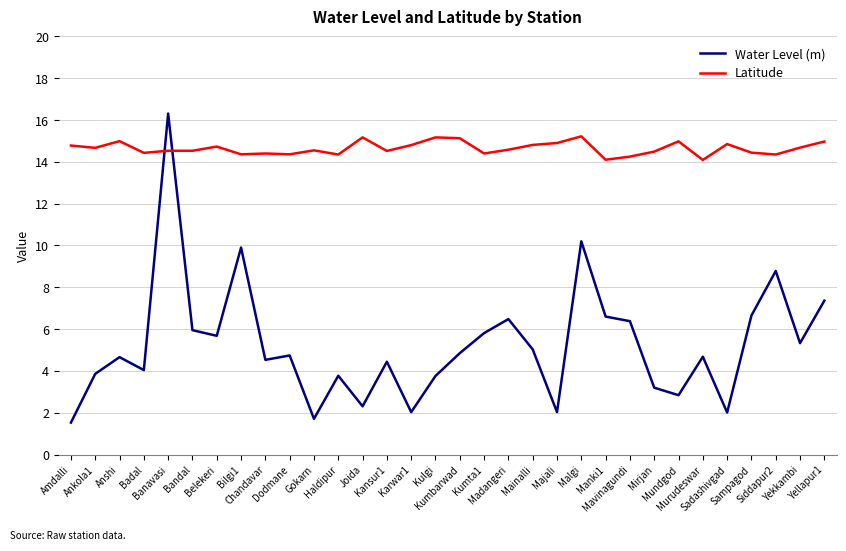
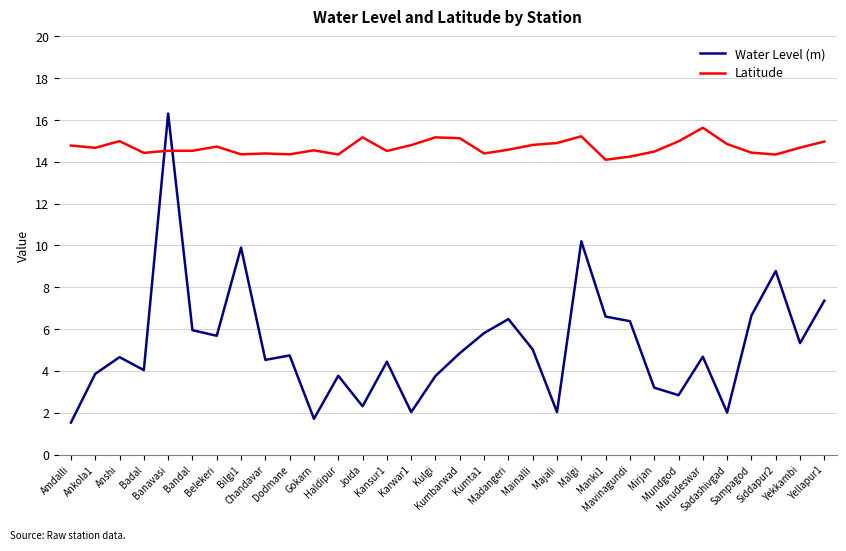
  {
    "Water Level (m)": {
      "Amdalli": 1.5,
      "Ankola1": 3.9,
      "Anshi": 4.7,
      "Badal": 4.0,
      "Banavasi": 16.3,
      "Bandal": 6.0,
      "Belekeri": 5.7,
      "Bilgi1": 9.9,
      "Chandavar": 4.5,
      "Dodmane": 4.7,
      "Gokarn": 1.7,
      "Haldipur": 3.8,
      "Joida": 2.3,
      "Kansur1": 4.4,
      "Karwar1": 2.0,
      "Kulgi": 3.8,
      "Kumbarwad": 4.9,
      "Kumta1": 5.8,
      "Madangeri": 6.5,
      "Mainalli": 5.0,
      "Majali": 2.0,
      "Malgi": 10.2,
      "Manki1": 6.6,
      "Mavinagundi": 6.4,
      "Mirjan": 3.2,
      "Mundgod": 2.8,
      "Murudeswar": 4.7,
      "Sadashivgad": 2.0,
      "Sampagod": 6.7,
      "Siddapur2": 8.8,
      "Yekkambi": 5.3,
      "Yellapur1": 7.4
    },
    "Latitude": {
      "Amdalli": 14.8,
      "Ankola1": 14.7,
      "Anshi": 15.0,
      "Badal": 14.4,
      "Banavasi": 14.5,
      "Bandal": 14.5,
      "Belekeri": 14.7,
      "Bilgi1": 14.4,
      "Chandavar": 14.4,
      "Dodmane": 14.4,
      "Gokarn": 14.6,
      "Haldipur": 14.4,
      "Joida": 15.2,
      "Kansur1": 14.5,
      "Karwar1": 14.8,
      "Kulgi": 15.2,
      "Kumbarwad": 15.1,
      "Kumta1": 14.4,
      "Madangeri": 14.6,
      "Mainalli": 14.8,
      "Majali": 14.9,
      "Malgi": 15.2,
      "Manki1": 14.1,
      "Mavinagundi": 14.3,
      "Mirjan": 14.5,
      "Mundgod": 15.0,
-     "Murudeswar": 14.1,
+     "Murudeswar": 15.6,
      "Sadashivgad": 14.9,
      "Sampagod": 14.4,
      "Siddapur2": 14.4,
      "Yekkambi": 14.7,
      "Yellapur1": 15.0
    }
  }
